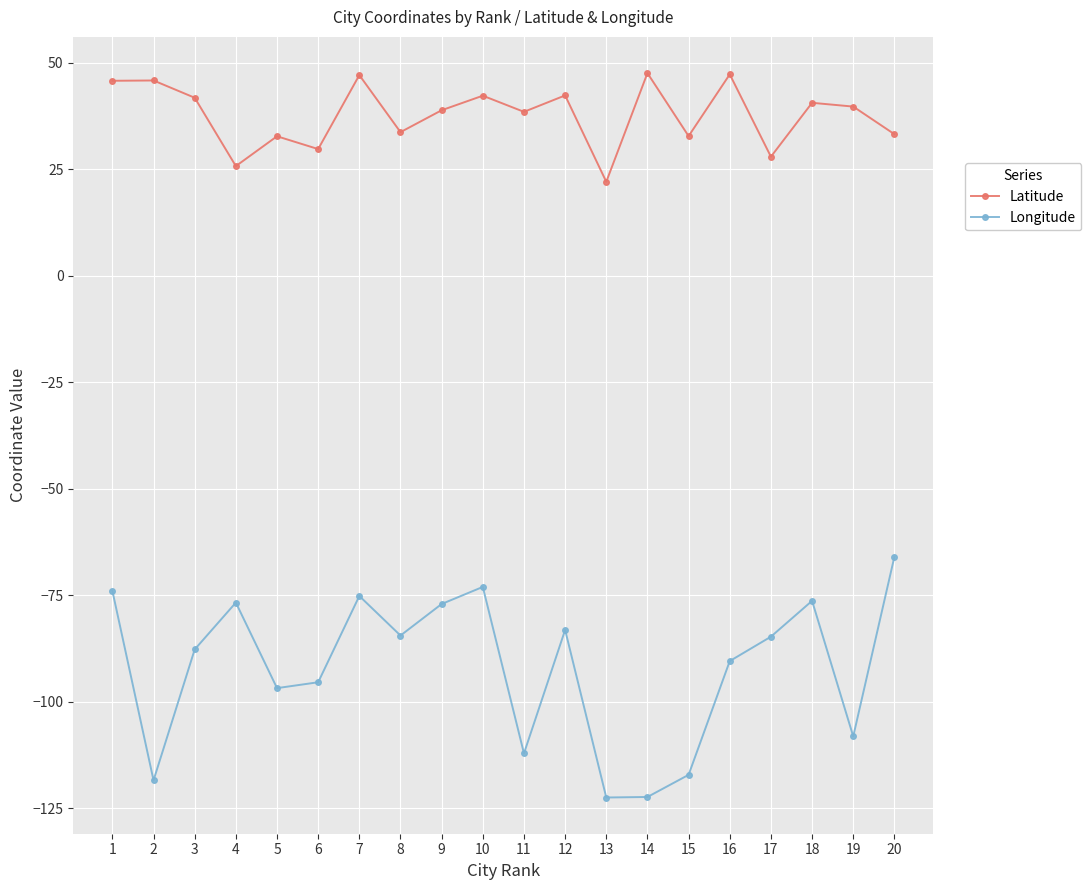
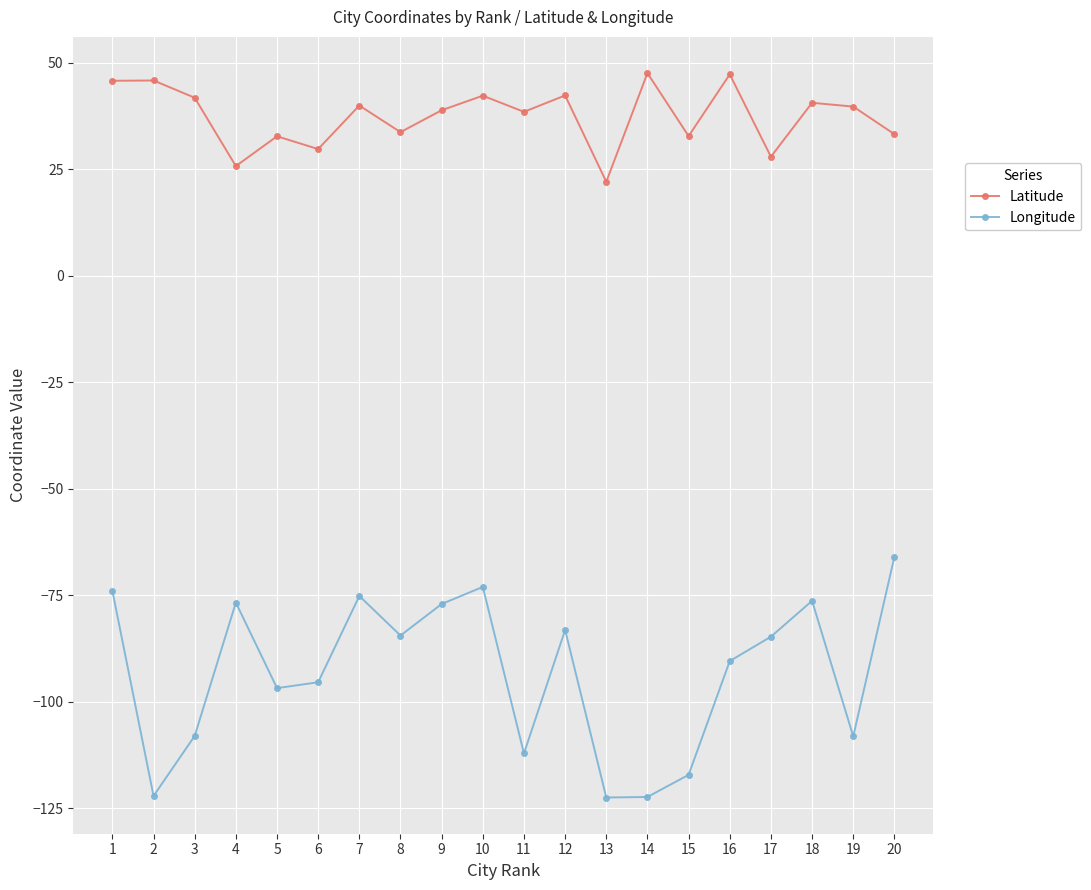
  {
    "Latitude": {
      "1": 46,
      "2": 46,
      "3": 42,
      "4": 26,
      "5": 33,
      "6": 30,
-     "7": 47,
+     "7": 40,
      "8": 34,
      "9": 39,
      "10": 42,
      "11": 39,
      "12": 42,
      "13": 22,
      "14": 48,
      "15": 33,
      "16": 47,
      "17": 28,
      "18": 41,
      "19": 40,
      "20": 33
    },
    "Longitude": {
      "1": -74,
-     "2": -118,
-     "3": -88,
+     "2": -122,
+     "3": -108,
      "4": -77,
      "5": -97,
      "6": -95,
      "7": -75,
      "8": -84,
      "9": -77,
      "10": -73,
      "11": -112,
      "12": -83,
      "13": -122,
      "14": -122,
      "15": -117,
      "16": -90,
      "17": -85,
      "18": -76,
      "19": -108,
      "20": -66
    }
  }
